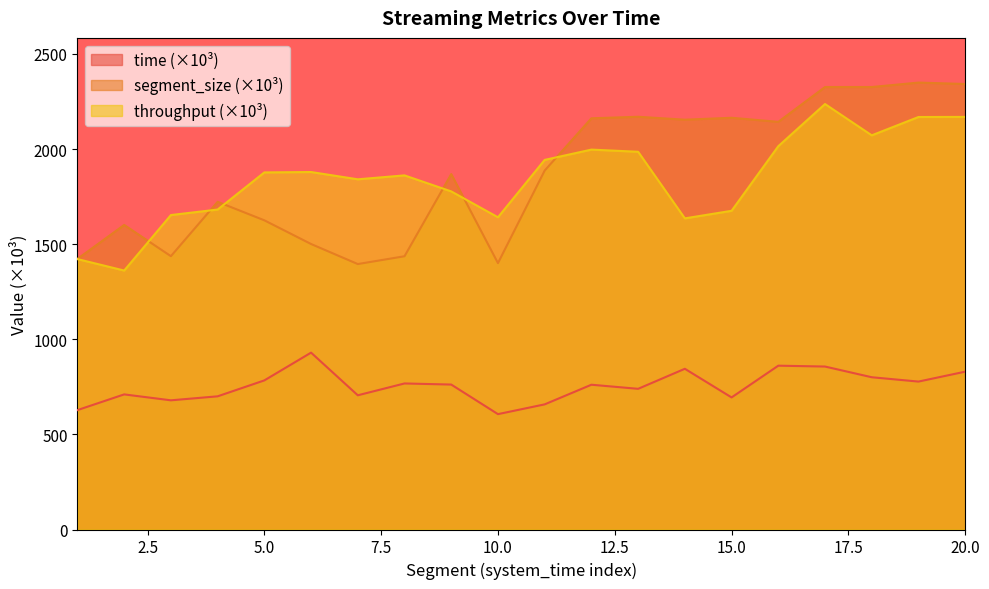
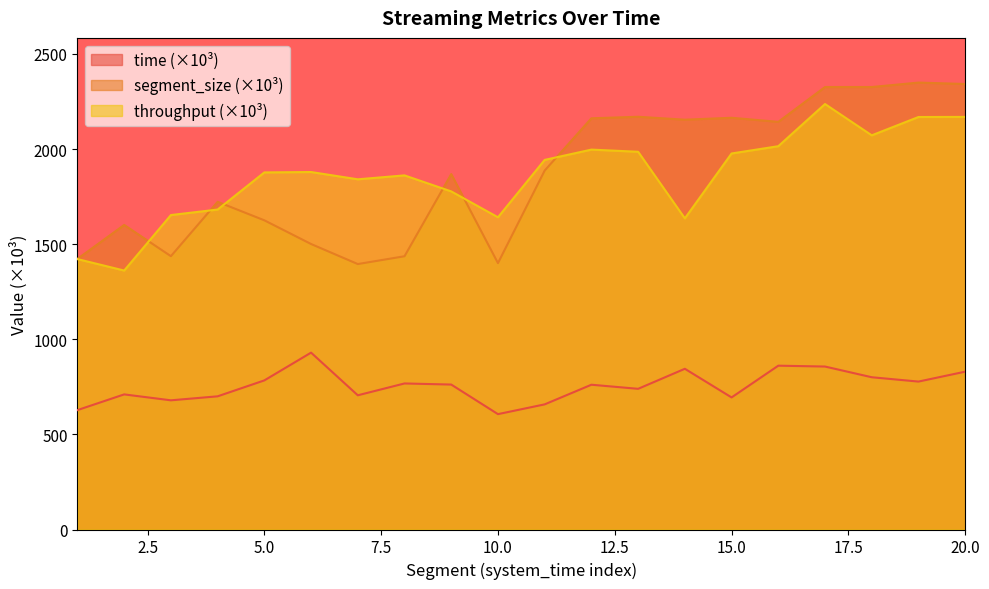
  {
    "throughput (×10³)": {
      "5.0": 1880,
      "10.0": 1640,
-     "15.0": 1680,
+     "15.0": 1980,
      "20.0": 2170
    }
  }
